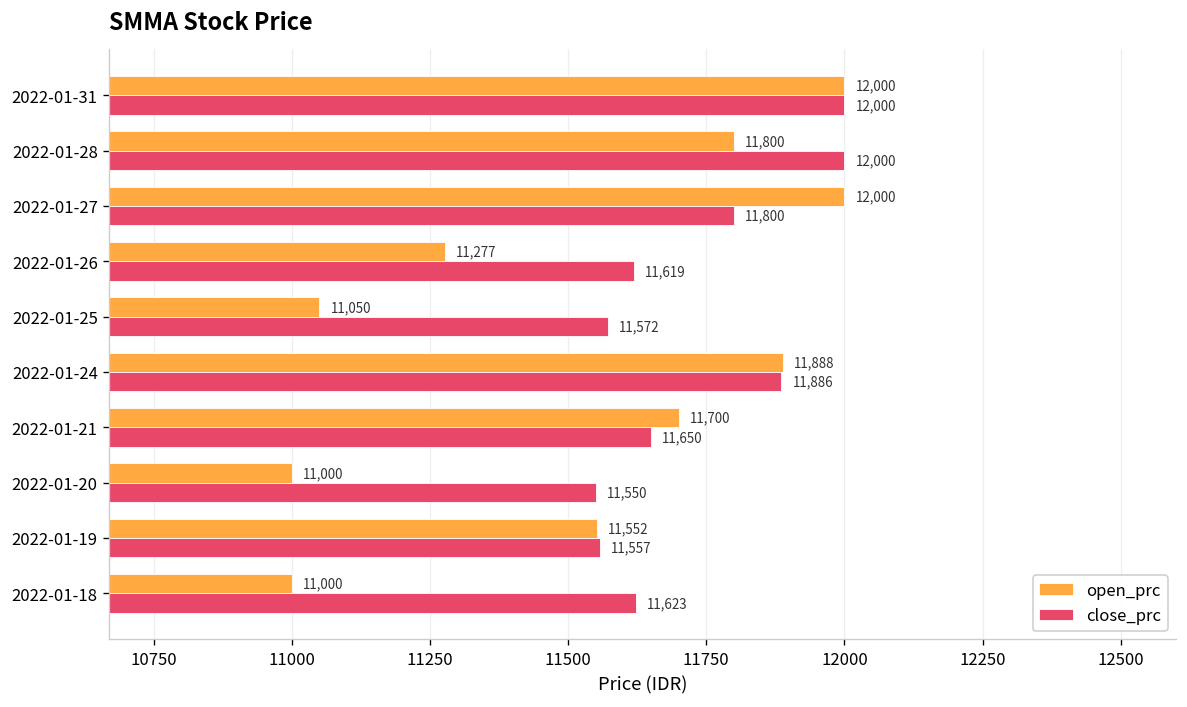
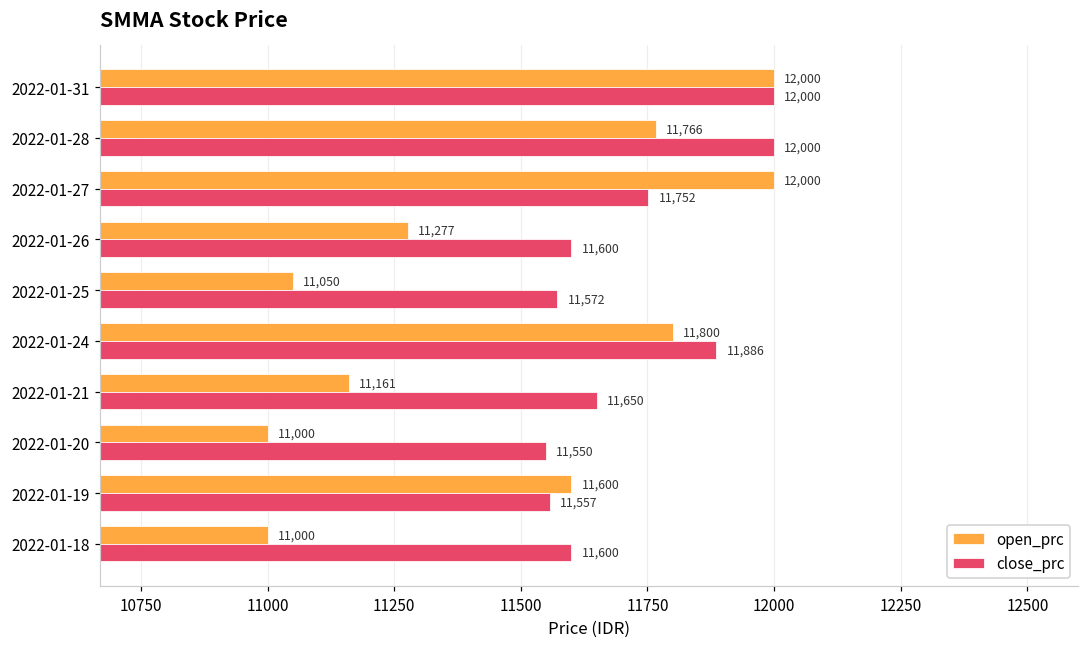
  {
    "open_prc": {
      "2022-01-31": "12,000",
-     "2022-01-28": "11,800",
+     "2022-01-28": "11,766",
      "2022-01-27": "12,000",
      "2022-01-26": "11,277",
      "2022-01-25": "11,050",
-     "2022-01-24": "11,888",
-     "2022-01-21": "11,700",
+     "2022-01-24": "11,800",
+     "2022-01-21": "11,161",
      "2022-01-20": "11,000",
-     "2022-01-19": "11,552",
+     "2022-01-19": "11,600",
      "2022-01-18": "11,000"
    },
    "close_prc": {
      "2022-01-31": "12,000",
      "2022-01-28": "12,000",
-     "2022-01-27": "11,800",
-     "2022-01-26": "11,619",
+     "2022-01-27": "11,752",
+     "2022-01-26": "11,600",
      "2022-01-25": "11,572",
      "2022-01-24": "11,886",
      "2022-01-21": "11,650",
      "2022-01-20": "11,550",
      "2022-01-19": "11,557",
-     "2022-01-18": "11,623"
+     "2022-01-18": "11,600"
    }
  }
